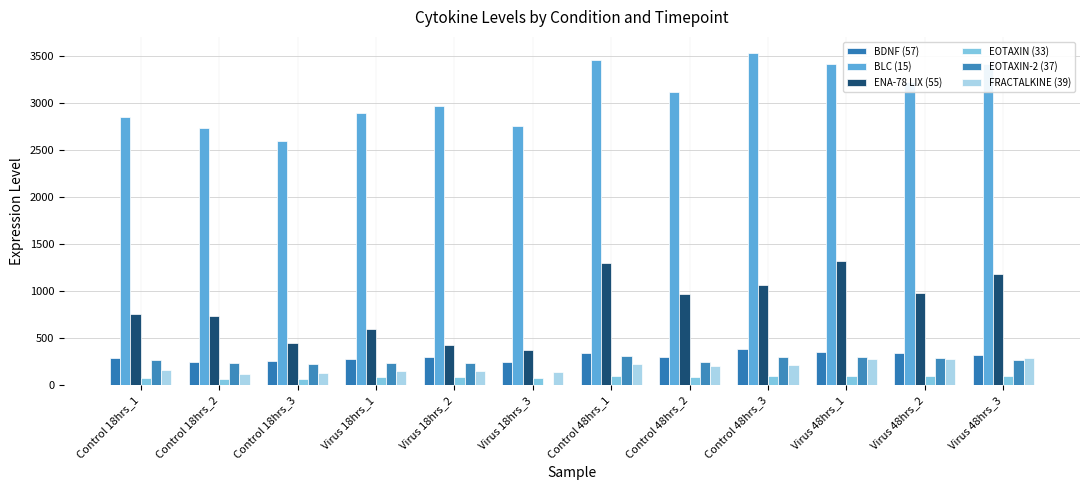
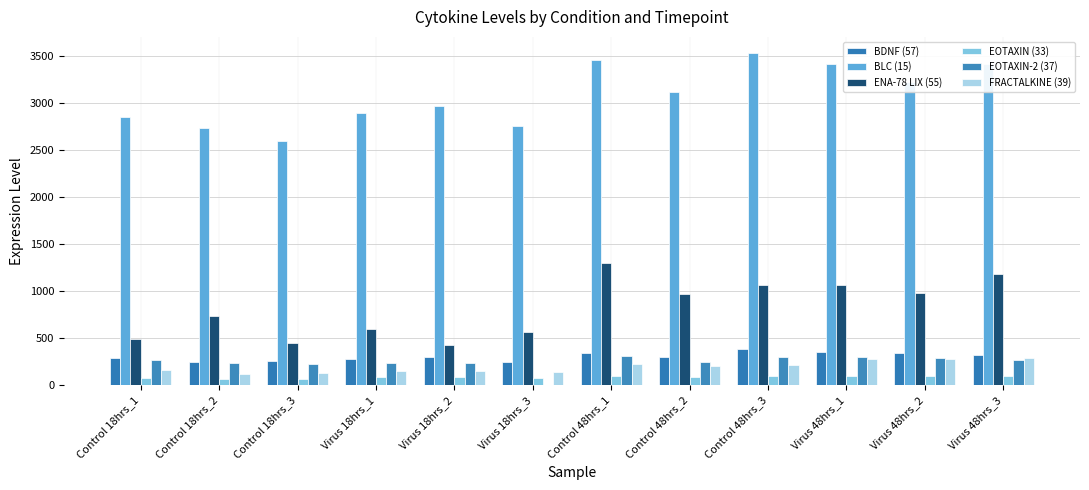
  {
    "ENA-78 LIX (55)": {
-     "Control 18hrs_1": 800,
+     "Control 18hrs_1": 500,
      "Control 18hrs_2": 700,
      "Control 18hrs_3": 500,
      "Virus 18hrs_1": 600,
      "Virus 18hrs_2": 400,
-     "Virus 18hrs_3": 400,
+     "Virus 18hrs_3": 600,
      "Control 48hrs_1": 1300,
      "Control 48hrs_2": 1000,
      "Control 48hrs_3": 1100,
-     "Virus 48hrs_1": 1300,
+     "Virus 48hrs_1": 1100,
      "Virus 48hrs_2": 1000,
      "Virus 48hrs_3": 1200
    }
  }
